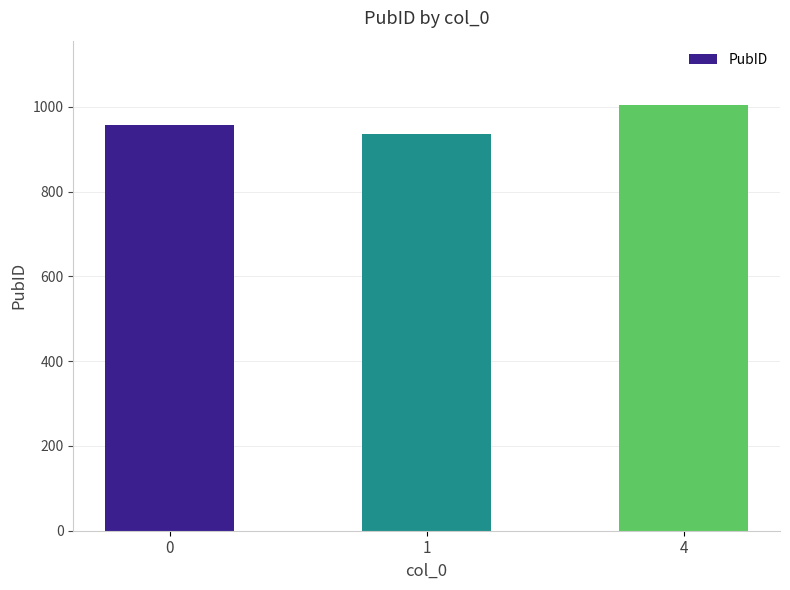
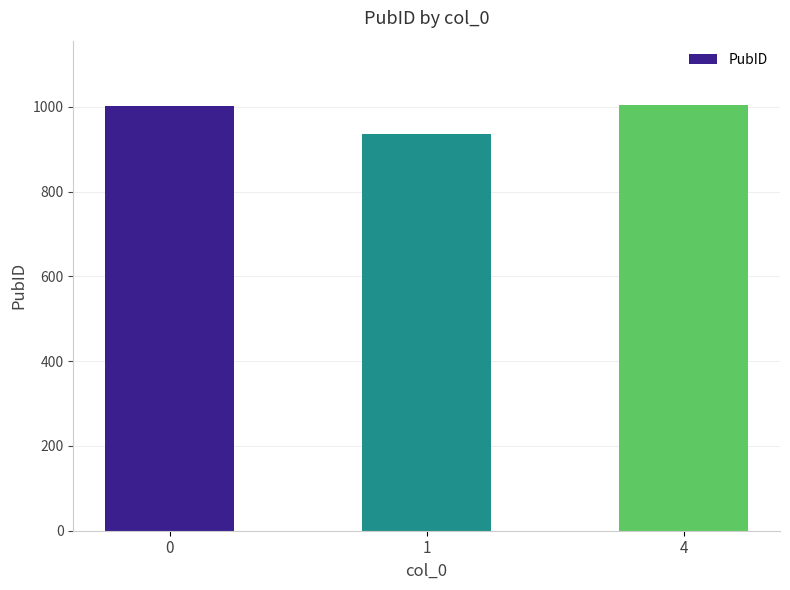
  {
-   "0": 960,
+   "0": 1000,
    "1": 940,
    "4": 1010
  }
